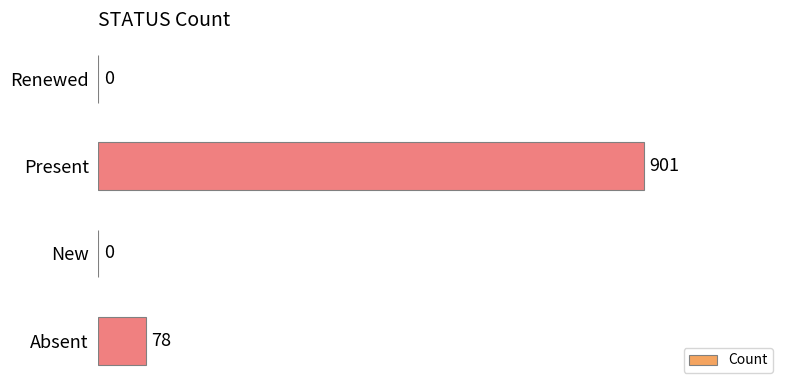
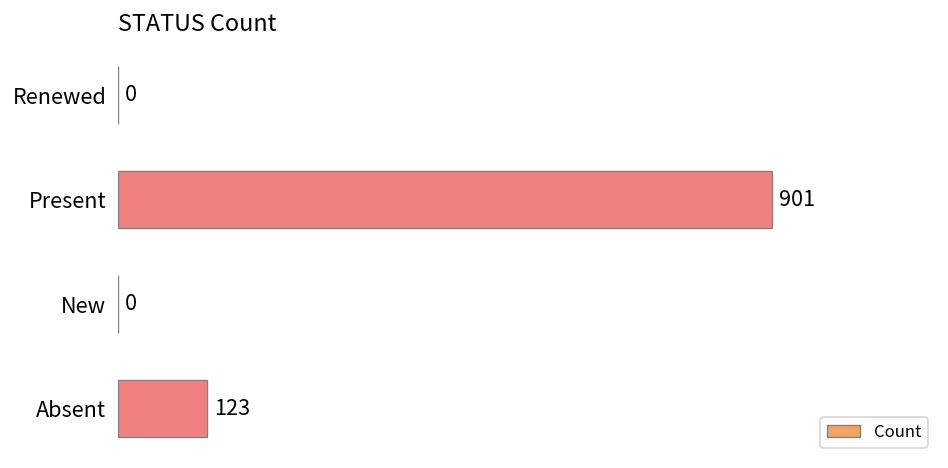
  {
    "Renewed": 0,
    "Present": 901,
    "New": 0,
-   "Absent": 78
+   "Absent": 123
  }
